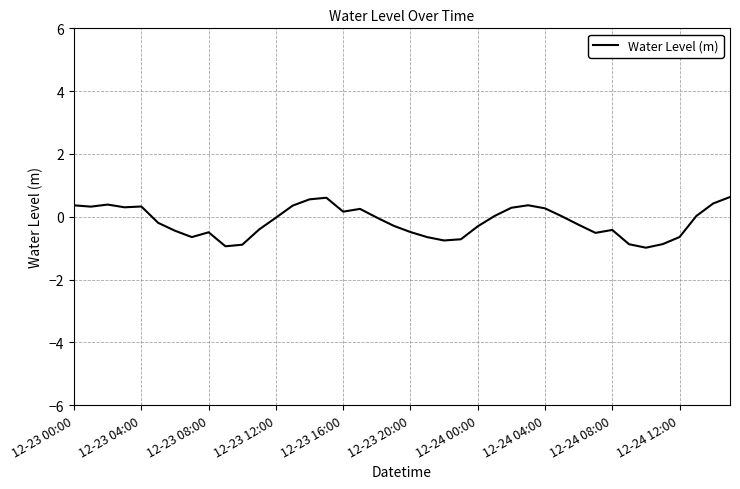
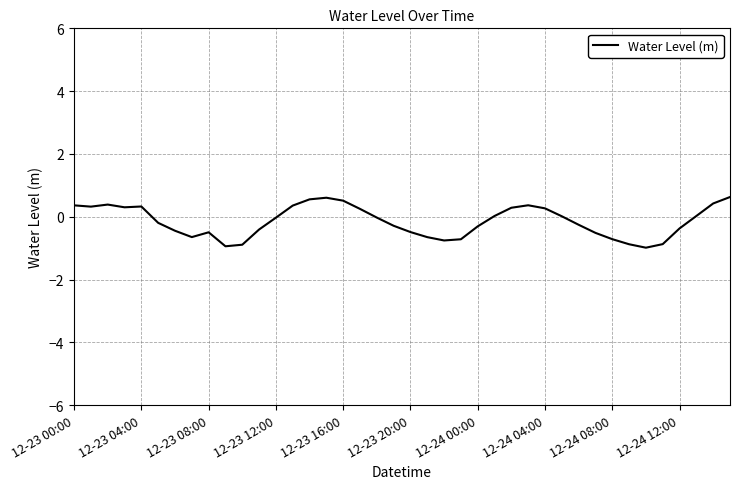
  {
    "12-23 00:00": 0.4,
    "12-23 04:00": 0.3,
    "12-23 08:00": -0.5,
    "12-23 12:00": 0.0,
-   "12-23 16:00": 0.2,
+   "12-23 16:00": 0.5,
    "12-23 20:00": -0.5,
    "12-24 00:00": -0.3,
    "12-24 04:00": 0.3,
-   "12-24 08:00": -0.4,
-   "12-24 12:00": -0.6
+   "12-24 08:00": -0.7,
+   "12-24 12:00": -0.4
  }
